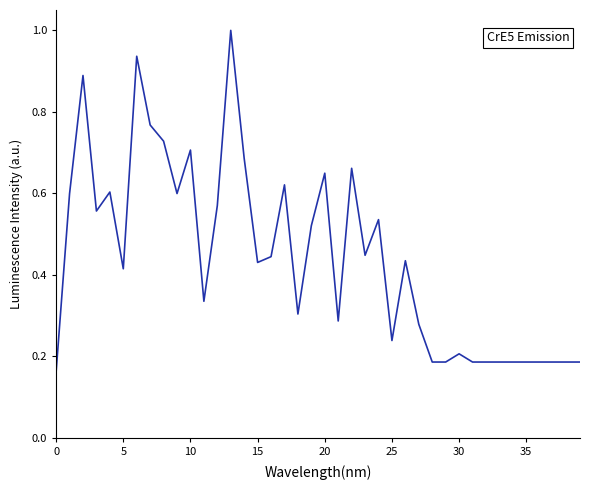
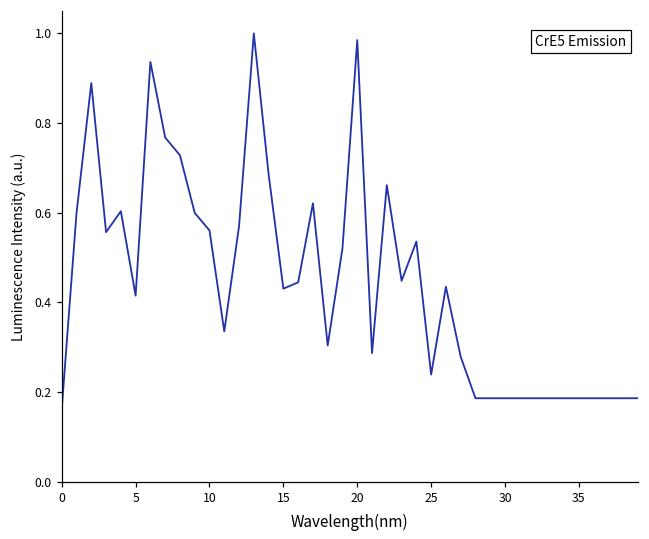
  {
    "0": 0.16,
    "5": 0.41,
-   "10": 0.71,
+   "10": 0.56,
    "15": 0.43,
-   "20": 0.65,
+   "20": 0.99,
    "25": 0.24,
-   "30": 0.21,
+   "30": 0.19,
    "35": 0.19
  }
